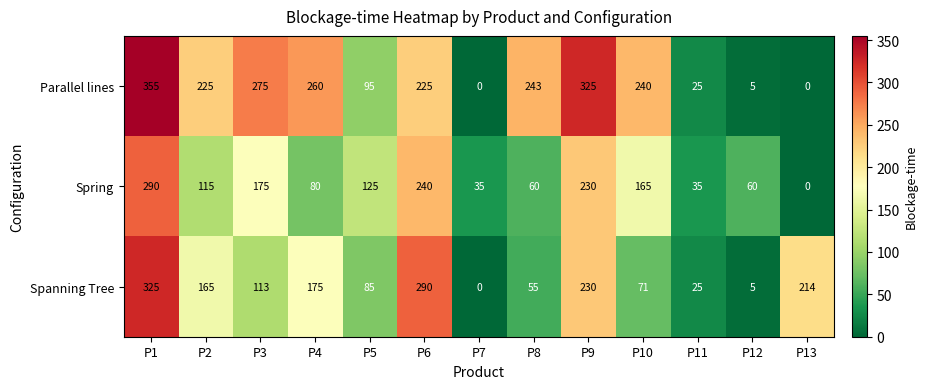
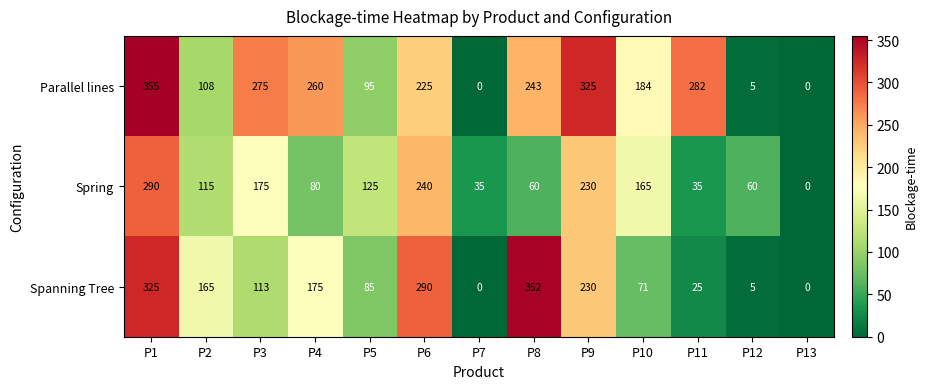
  {
    "Parallel lines": {
      "P1": 355,
-     "P2": 225,
+     "P2": 108,
      "P3": 275,
      "P4": 260,
      "P5": 95,
      "P6": 225,
      "P7": 0,
      "P8": 243,
      "P9": 325,
-     "P10": 240,
-     "P11": 25,
+     "P10": 184,
+     "P11": 282,
      "P12": 5,
      "P13": 0
    },
    "Spring": {
      "P1": 290,
      "P2": 115,
      "P3": 175,
      "P4": 80,
      "P5": 125,
      "P6": 240,
      "P7": 35,
      "P8": 60,
      "P9": 230,
      "P10": 165,
      "P11": 35,
      "P12": 60,
      "P13": 0
    },
    "Spanning Tree": {
      "P1": 325,
      "P2": 165,
      "P3": 113,
      "P4": 175,
      "P5": 85,
      "P6": 290,
      "P7": 0,
-     "P8": 55,
+     "P8": 352,
      "P9": 230,
      "P10": 71,
      "P11": 25,
      "P12": 5,
-     "P13": 214
+     "P13": 0
    }
  }
